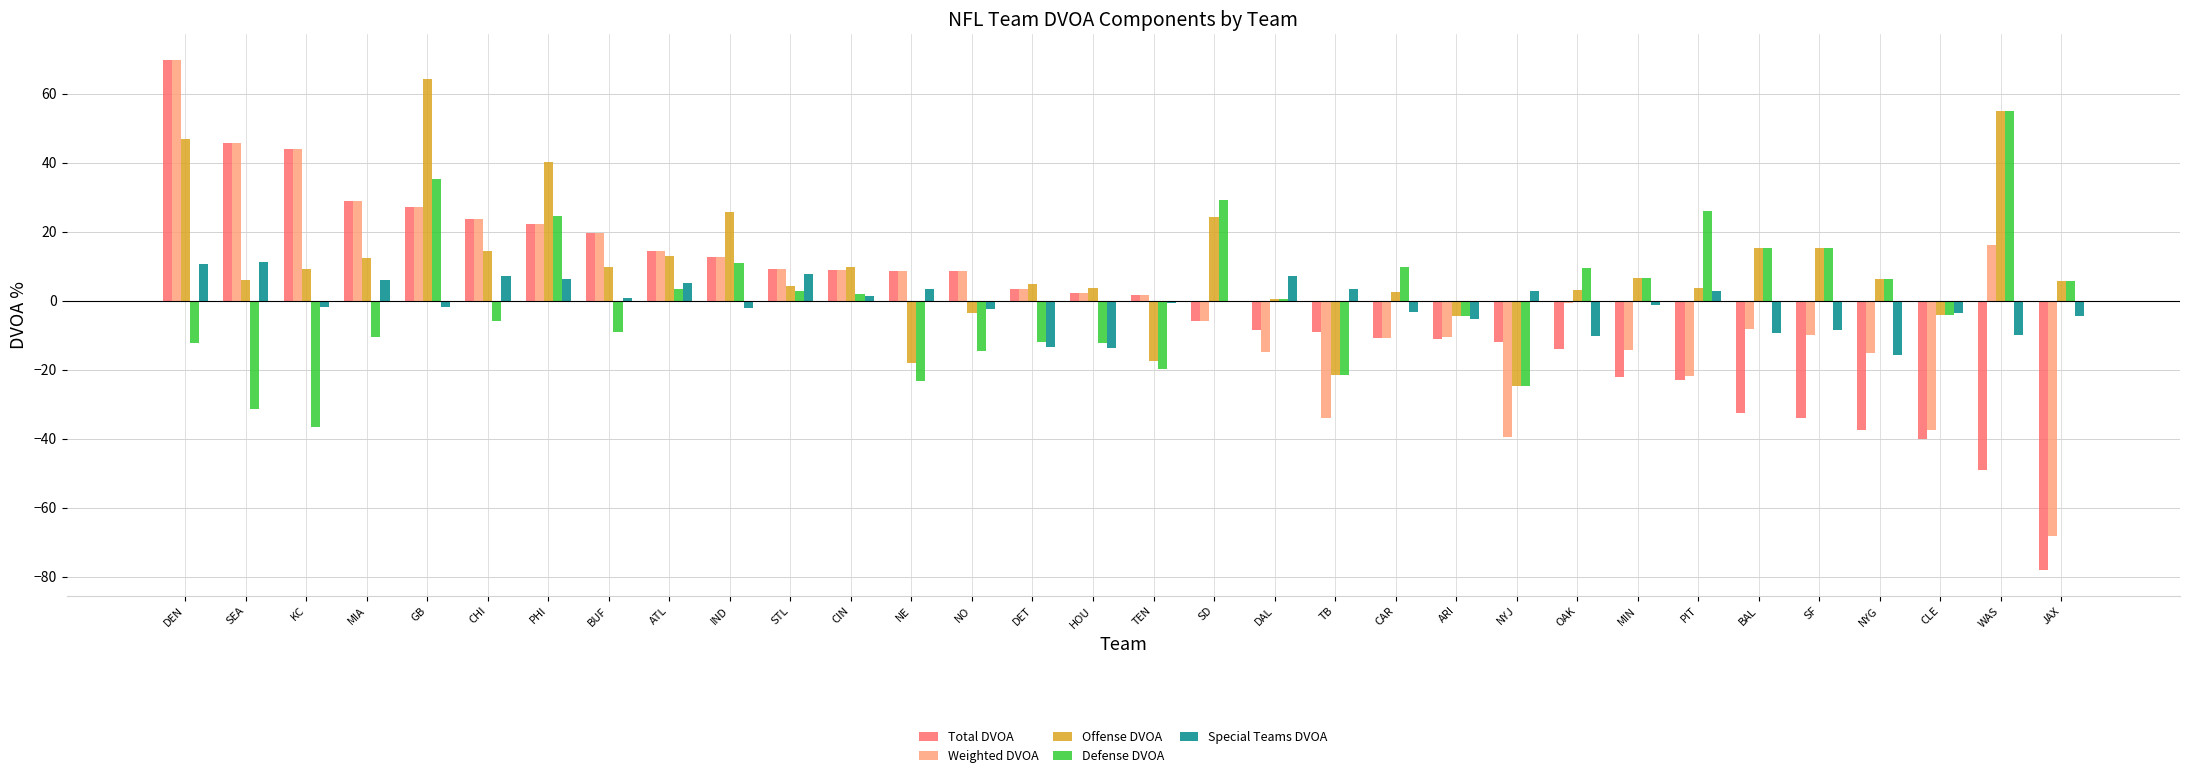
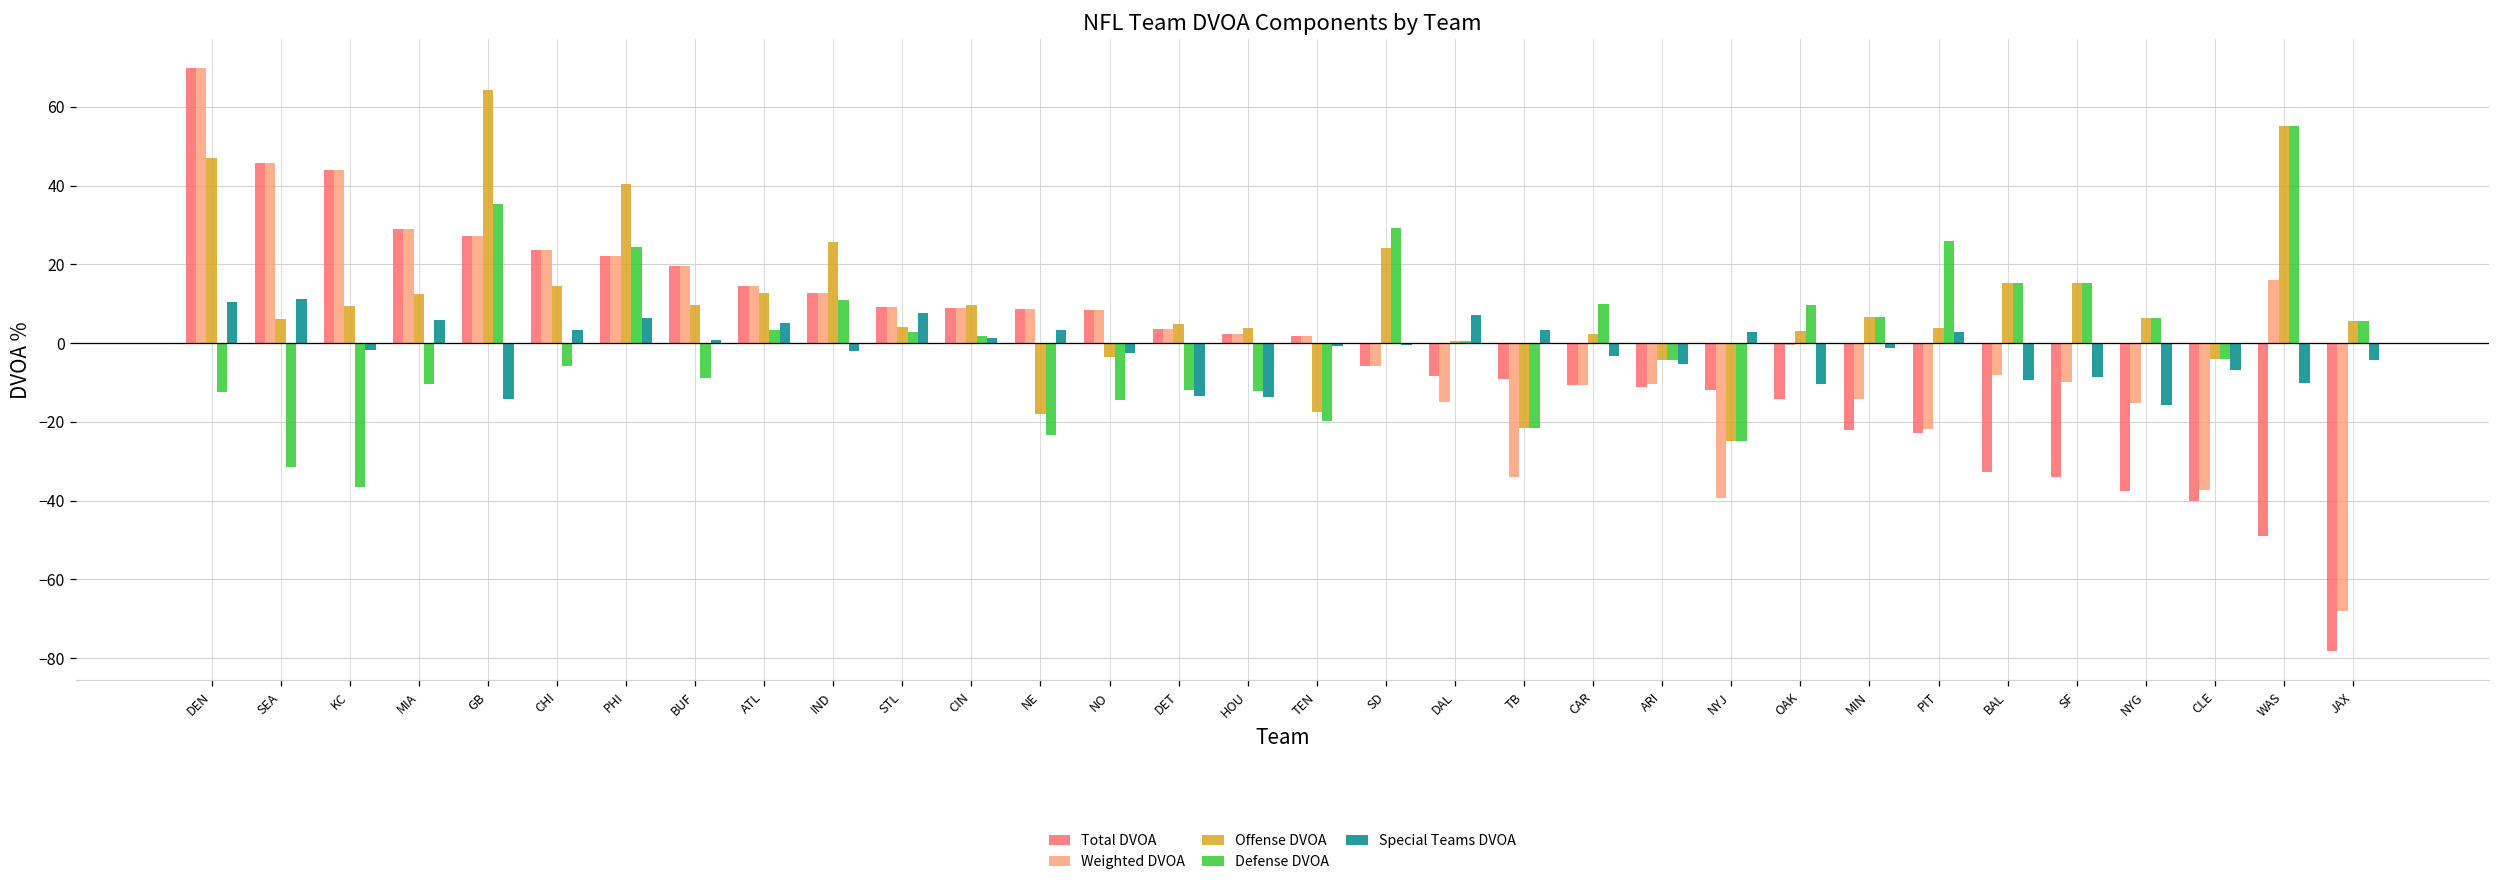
  {
    "Offense DVOA": {
      "DEN": 47,
      "SEA": 6,
      "KC": 9,
      "MIA": 13,
      "GB": 64,
      "CHI": 14,
      "PHI": 40,
      "BUF": 10,
      "ATL": 13,
      "IND": 26,
      "STL": 4,
      "CIN": 10,
      "NE": -18,
      "NO": -4,
      "DET": 5,
      "HOU": 4,
      "TEN": -17,
      "SD": 24,
      "TB": -22,
      "CAR": 2,
      "ARI": -4,
      "NYJ": -25,
      "OAK": 3,
      "MIN": 7,
      "PIT": 4,
      "BAL": 15,
      "SF": 15,
      "NYG": 6,
      "CLE": -4,
      "WAS": 55,
      "JAX": 6
    },
    "Defense DVOA": {
      "DEN": -12,
      "SEA": -32,
      "KC": -37,
      "MIA": -11,
      "GB": 35,
      "CHI": -6,
      "PHI": 25,
      "BUF": -9,
      "ATL": 3,
      "IND": 11,
      "STL": 3,
      "CIN": 2,
      "NE": -23,
      "NO": -15,
      "DET": -12,
      "HOU": -12,
      "TEN": -20,
      "SD": 29,
      "TB": -22,
      "CAR": 10,
      "ARI": -4,
      "NYJ": -25,
      "OAK": 10,
      "MIN": 7,
      "PIT": 26,
      "BAL": 15,
      "SF": 15,
      "NYG": 6,
      "CLE": -4,
      "WAS": 55,
      "JAX": 6
    },
    "Special Teams DVOA": {
      "DEN": 11,
      "SEA": 11,
      "KC": -2,
      "MIA": 6,
-     "GB": -2,
-     "CHI": 7,
+     "GB": -14,
+     "CHI": 3,
      "PHI": 6,
      "BUF": 1,
      "ATL": 5,
      "IND": -2,
      "STL": 8,
      "CIN": 1,
      "NE": 3,
      "NO": -2,
      "DET": -13,
      "HOU": -14,
      "DAL": 7,
      "TB": 3,
      "CAR": -3,
      "ARI": -5,
      "NYJ": 3,
      "OAK": -10,
      "MIN": -1,
      "PIT": 3,
      "BAL": -9,
      "SF": -9,
      "NYG": -16,
-     "CLE": -4,
+     "CLE": -7,
      "WAS": -10,
      "JAX": -4
    }
  }
